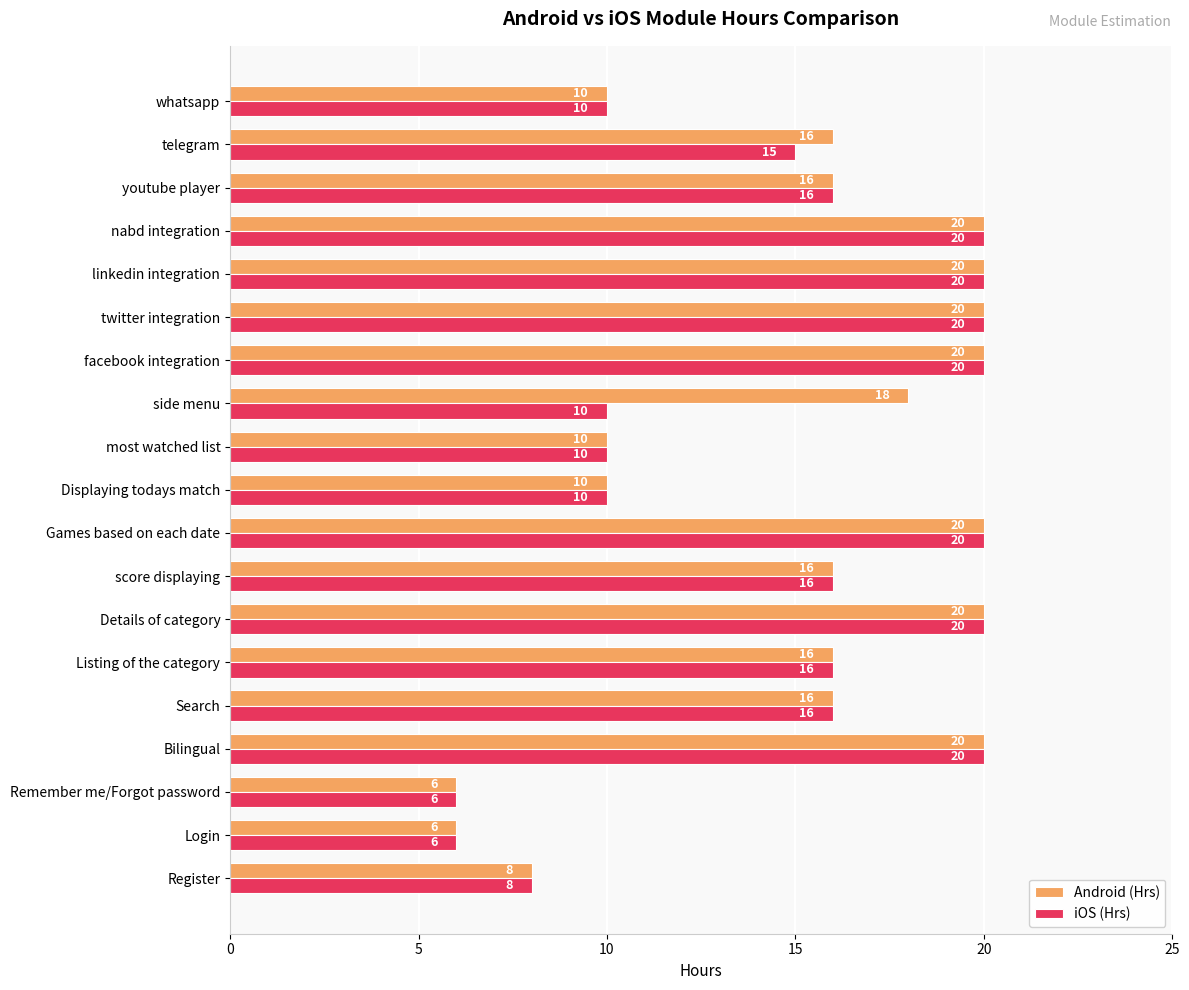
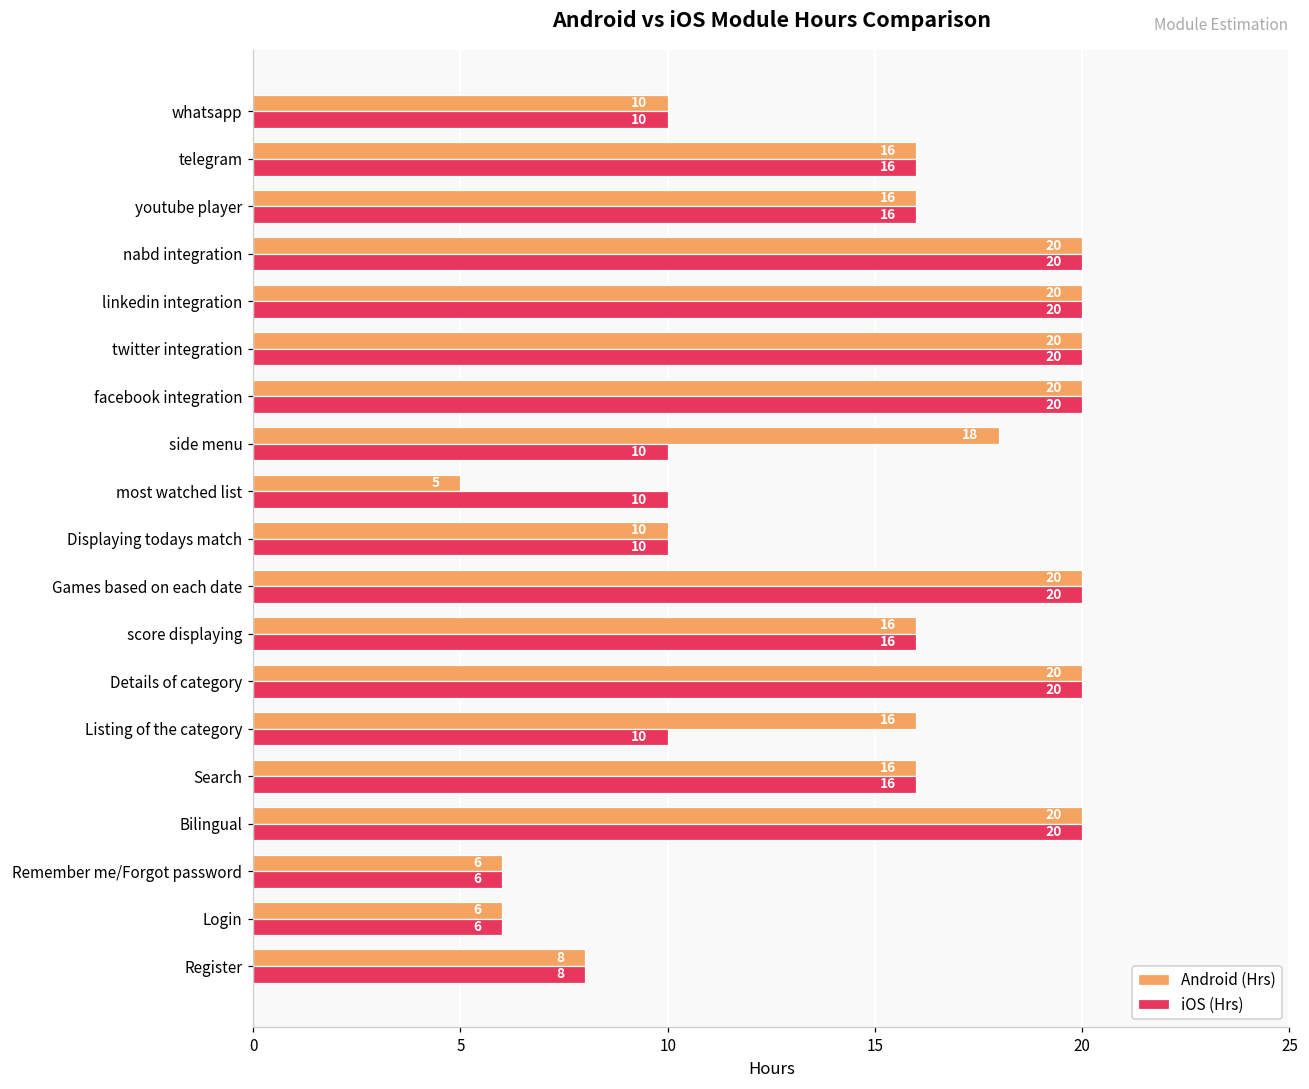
  {
    "Android (Hrs)": {
      "whatsapp": 10,
      "telegram": 16,
      "youtube player": 16,
      "nabd integration": 20,
      "linkedin integration": 20,
      "twitter integration": 20,
      "facebook integration": 20,
      "side menu": 18,
-     "most watched list": 10,
+     "most watched list": 5,
      "Displaying todays match": 10,
      "Games based on each date": 20,
      "score displaying": 16,
      "Details of category": 20,
      "Listing of the category": 16,
      "Search": 16,
      "Bilingual": 20,
      "Remember me/Forgot password": 6,
      "Login": 6,
      "Register": 8
    },
    "iOS (Hrs)": {
      "whatsapp": 10,
-     "telegram": 15,
+     "telegram": 16,
      "youtube player": 16,
      "nabd integration": 20,
      "linkedin integration": 20,
      "twitter integration": 20,
      "facebook integration": 20,
      "side menu": 10,
      "most watched list": 10,
      "Displaying todays match": 10,
      "Games based on each date": 20,
      "score displaying": 16,
      "Details of category": 20,
-     "Listing of the category": 16,
+     "Listing of the category": 10,
      "Search": 16,
      "Bilingual": 20,
      "Remember me/Forgot password": 6,
      "Login": 6,
      "Register": 8
    }
  }
